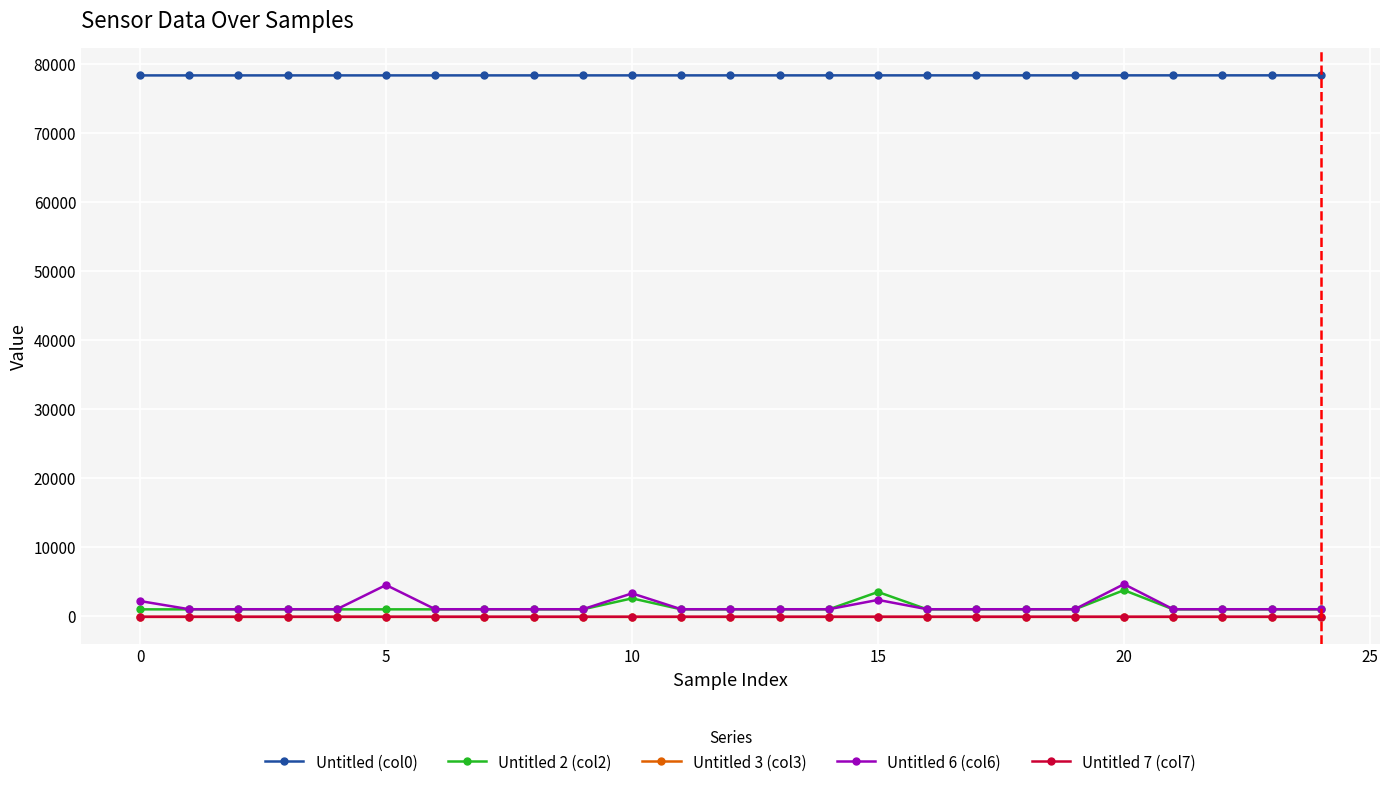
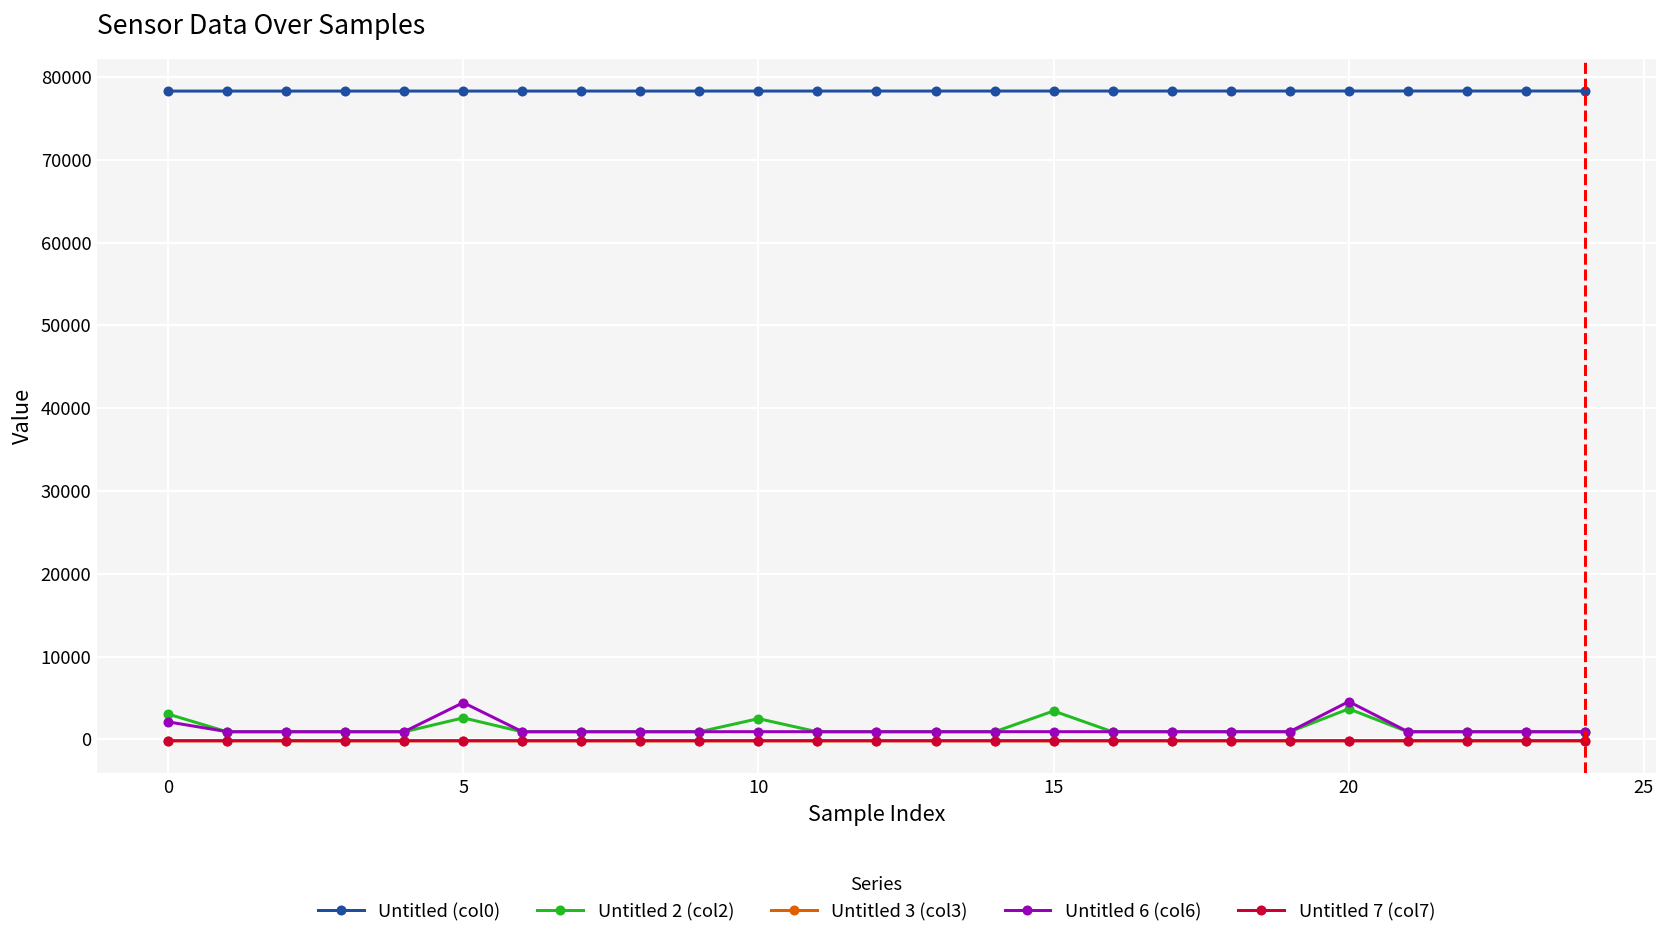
  {
    "Untitled (col0)": {
      "0": 78000,
      "5": 78000,
      "10": 78000,
      "15": 78000,
      "20": 78000
    },
    "Untitled 2 (col2)": {
-     "0": 1000,
-     "5": 1000,
+     "0": 3000,
+     "5": 3000,
      "10": 2000,
      "15": 3000,
      "20": 4000
    },
    "Untitled 6 (col6)": {
      "0": 2000,
      "5": 4000,
-     "10": 3000,
-     "15": 2000,
+     "10": 1000,
+     "15": 1000,
      "20": 5000
    }
  }
